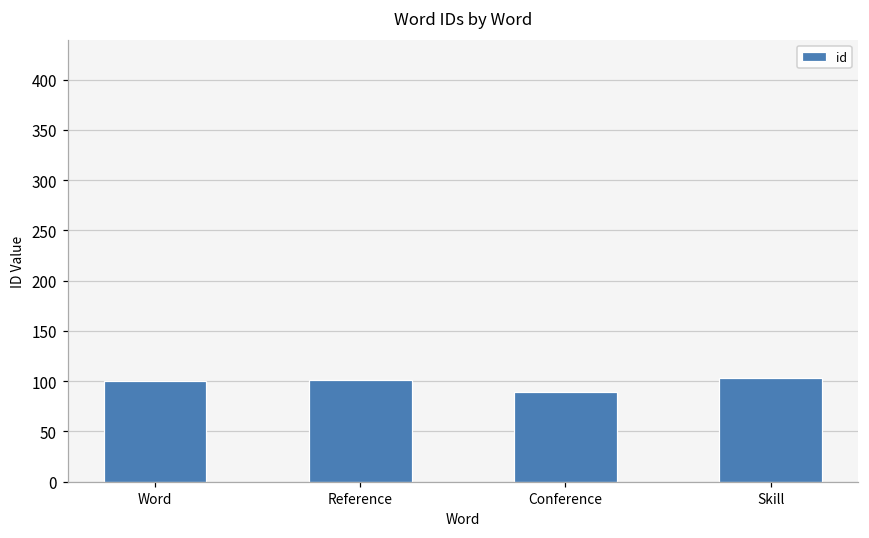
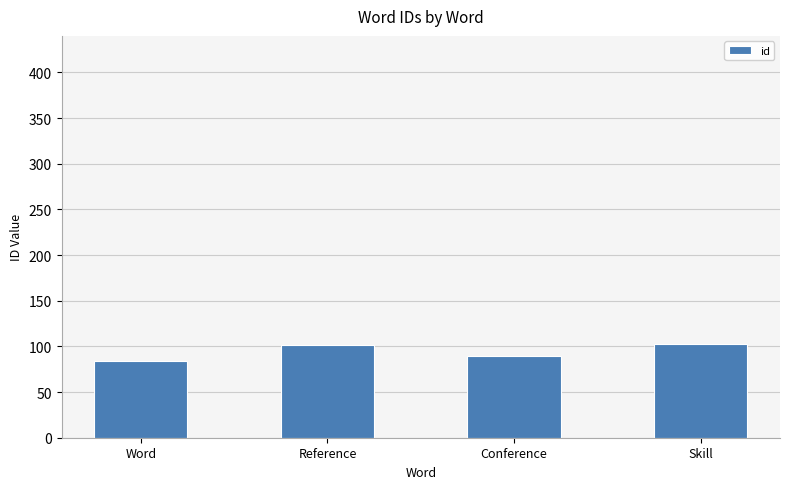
  {
-   "Word": 100,
+   "Word": 80,
    "Reference": 100,
    "Conference": 90,
    "Skill": 100
  }
